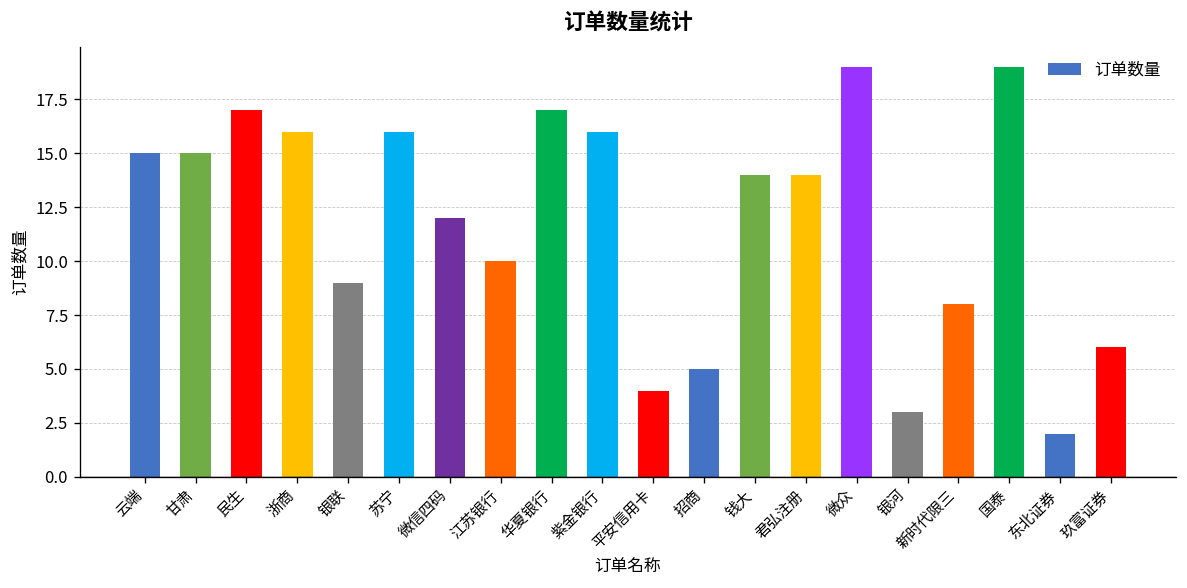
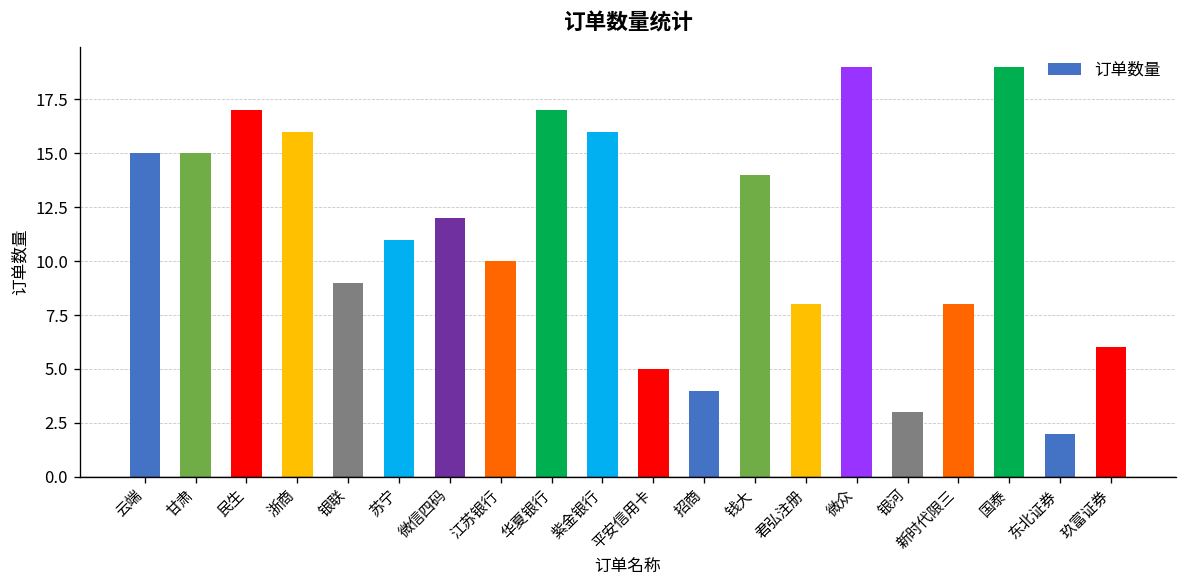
  {
    "云端": 15,
    "甘肃": 15,
    "民生": 17,
    "浙商": 16,
    "银联": 9,
-   "苏宁": 16,
+   "苏宁": 11,
    "微信四码": 12,
    "江苏银行": 10,
    "华夏银行": 17,
    "紫金银行": 16,
-   "平安信用卡": 4,
-   "招商": 5,
+   "平安信用卡": 5,
+   "招商": 4,
    "钱大": 14,
-   "君弘注册": 14,
+   "君弘注册": 8,
    "微众": 19,
    "银河": 3,
    "新时代限三": 8,
    "国泰": 19,
    "东北证券": 2,
    "玖富证券": 6
  }
